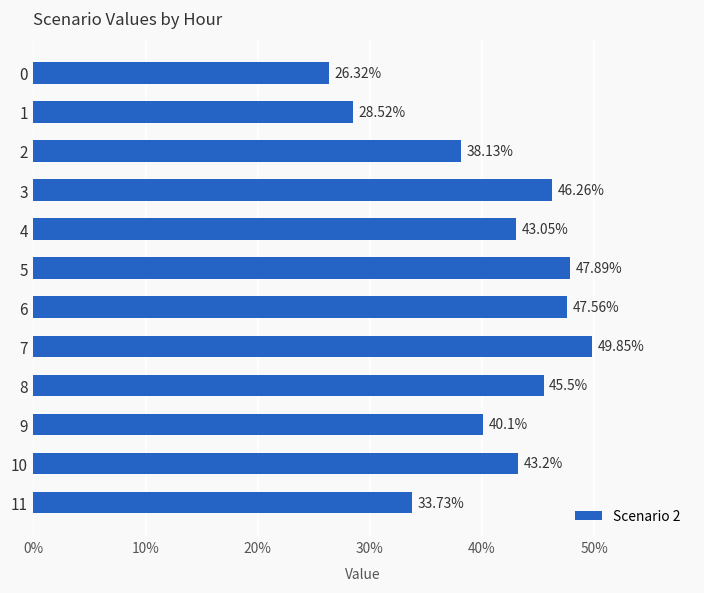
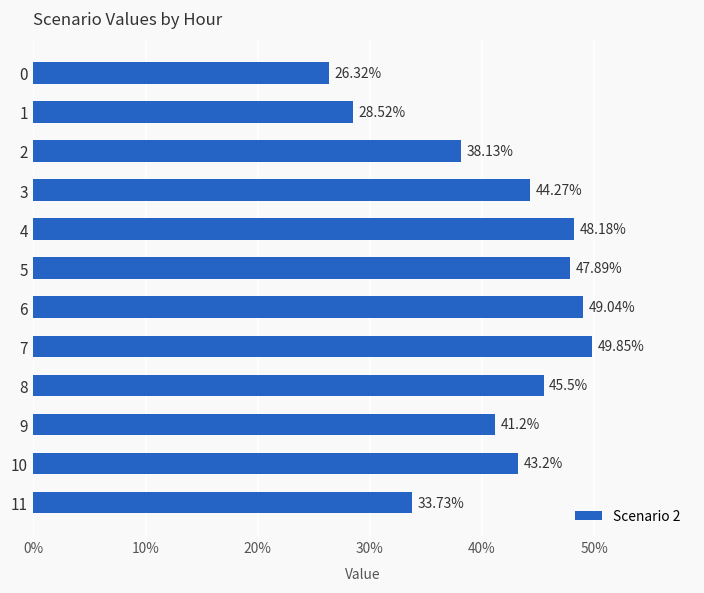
  {
    "0": "26.32%",
    "1": "28.52%",
    "2": "38.13%",
-   "3": "46.26%",
-   "4": "43.05%",
+   "3": "44.27%",
+   "4": "48.18%",
    "5": "47.89%",
-   "6": "47.56%",
+   "6": "49.04%",
    "7": "49.85%",
    "8": "45.5%",
-   "9": "40.1%",
+   "9": "41.2%",
    "10": "43.2%",
    "11": "33.73%"
  }
